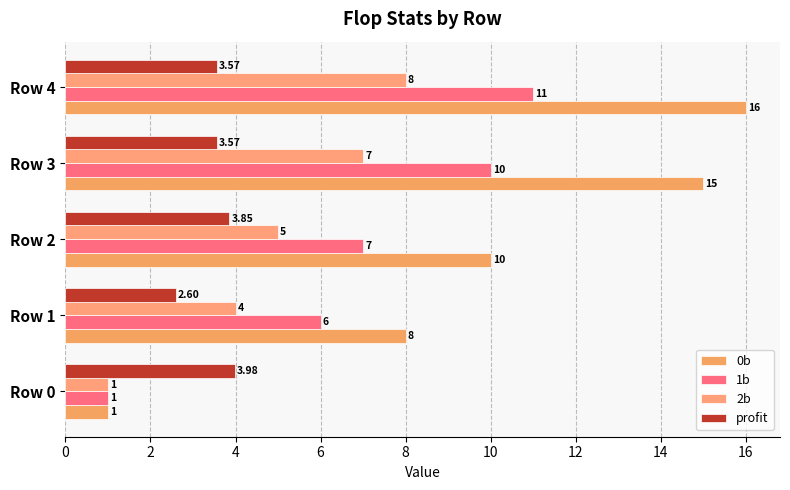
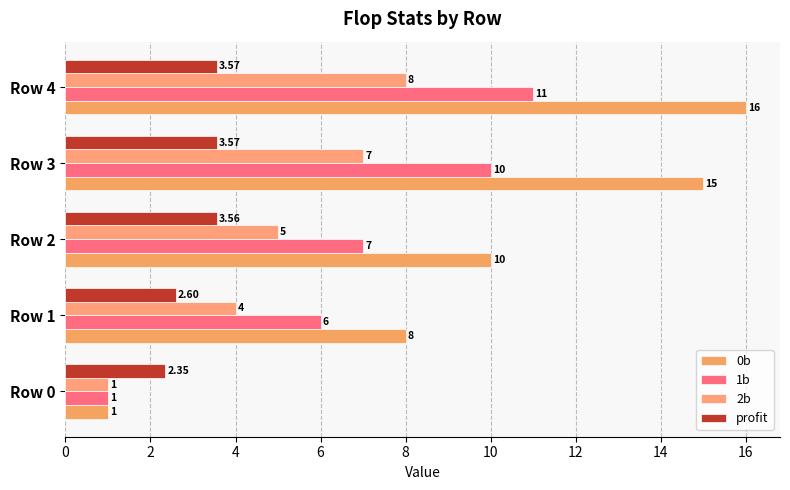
  {
    "profit": {
      "Row 4": 3.57,
      "Row 3": 3.57,
-     "Row 2": 3.85,
+     "Row 2": 3.56,
      "Row 1": 2.60,
-     "Row 0": 3.98
+     "Row 0": 2.35
    }
  }
